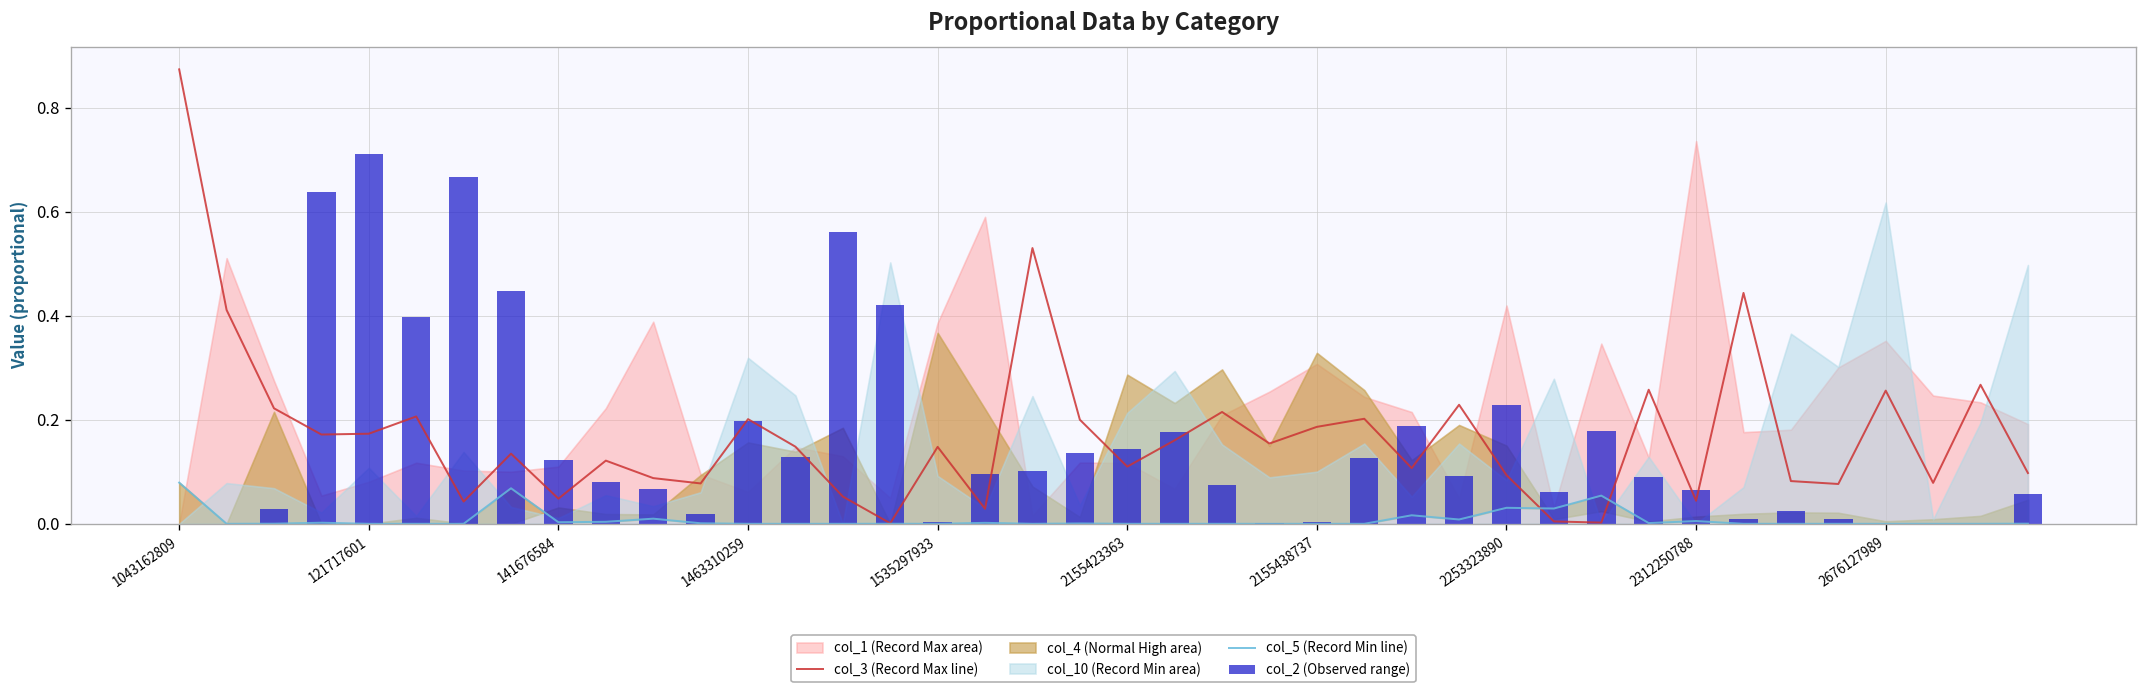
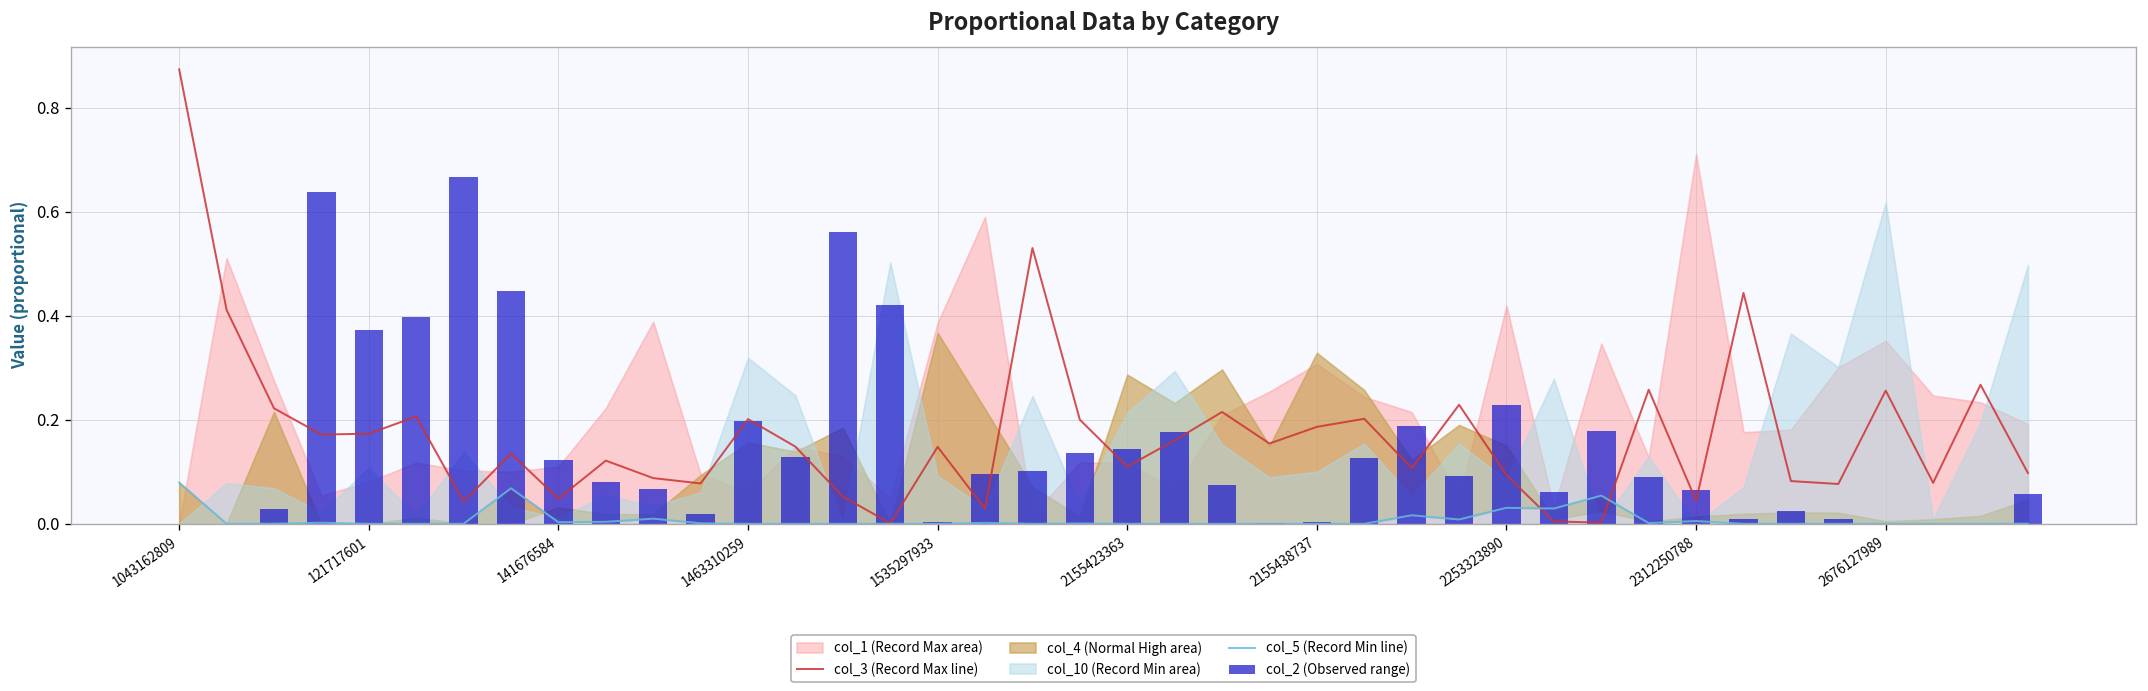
  {
    "col_3 (Record Max line)": {
      "1043162809": 0.87,
      "121717601": 0.17,
      "141676584": 0.05,
      "1463310259": 0.20,
      "1535297933": 0.15,
      "2155423363": 0.11,
      "2155438737": 0.19,
      "2253323890": 0.09,
      "2312250788": 0.04,
      "2676127989": 0.26
    },
    "col_2 (Observed range)": {
      "1043162809": 0.00,
-     "121717601": 0.71,
+     "121717601": 0.37,
      "141676584": 0.12,
      "1463310259": 0.20,
      "2155423363": 0.14,
      "2253323890": 0.23,
      "2312250788": 0.07,
      "2676127989": 0.00
    },
    "col_1 (Record Max area)": {
      "121717601": 0.08,
      "141676584": 0.11,
      "1463310259": 0.06,
      "1535297933": 0.39,
      "2155423363": 0.12,
      "2155438737": 0.31,
      "2253323890": 0.42,
-     "2312250788": 0.74,
+     "2312250788": 0.71,
      "2676127989": 0.35
    },
    "col_5 (Record Min line)": {
      "141676584": 0.00,
      "1463310259": 0.00,
      "1535297933": 0.00,
      "2155423363": 0.00,
      "2155438737": 0.00,
      "2253323890": 0.03
    },
    "col_10 (Record Min area)": {
      "121717601": 0.11,
      "141676584": 0.01,
      "1463310259": 0.32,
      "1535297933": 0.09,
      "2155423363": 0.21,
      "2155438737": 0.10,
      "2253323890": 0.08,
      "2676127989": 0.62
    }
  }
